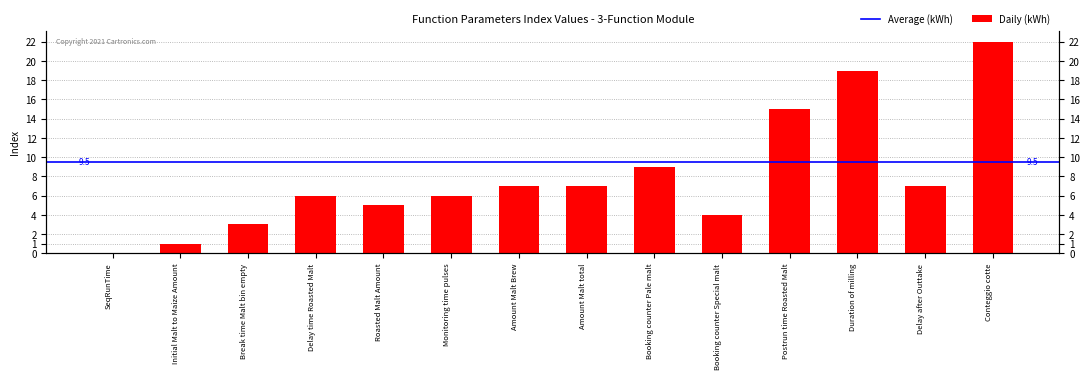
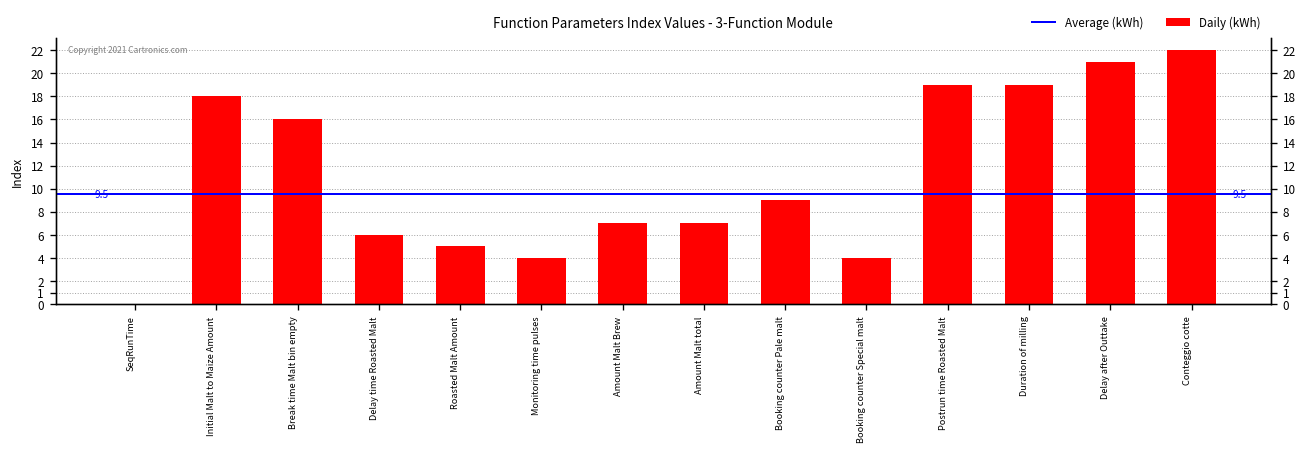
  {
    "SeqRunTime": 0,
-   "Initial Malt to Maize Amount": 1,
-   "Break time Malt bin empty": 3,
+   "Initial Malt to Maize Amount": 18,
+   "Break time Malt bin empty": 16,
    "Delay time Roasted Malt": 6,
    "Roasted Malt Amount": 5,
-   "Monitoring time pulses": 6,
+   "Monitoring time pulses": 4,
    "Amount Malt Brew": 7,
    "Amount Malt total": 7,
    "Booking counter Pale malt": 9,
    "Booking counter Special malt": 4,
-   "Postrun time Roasted Malt": 15,
+   "Postrun time Roasted Malt": 19,
    "Duration of milling": 19,
-   "Delay after Outtake": 7,
+   "Delay after Outtake": 21,
    "Conteggio cotte": 22
  }
